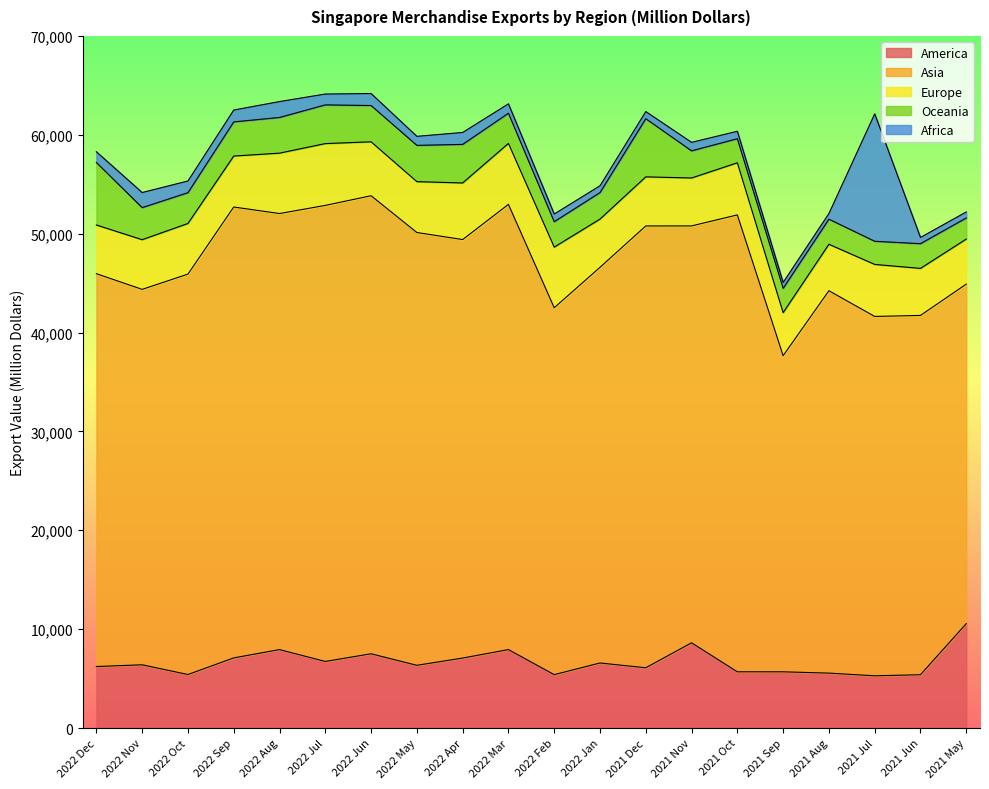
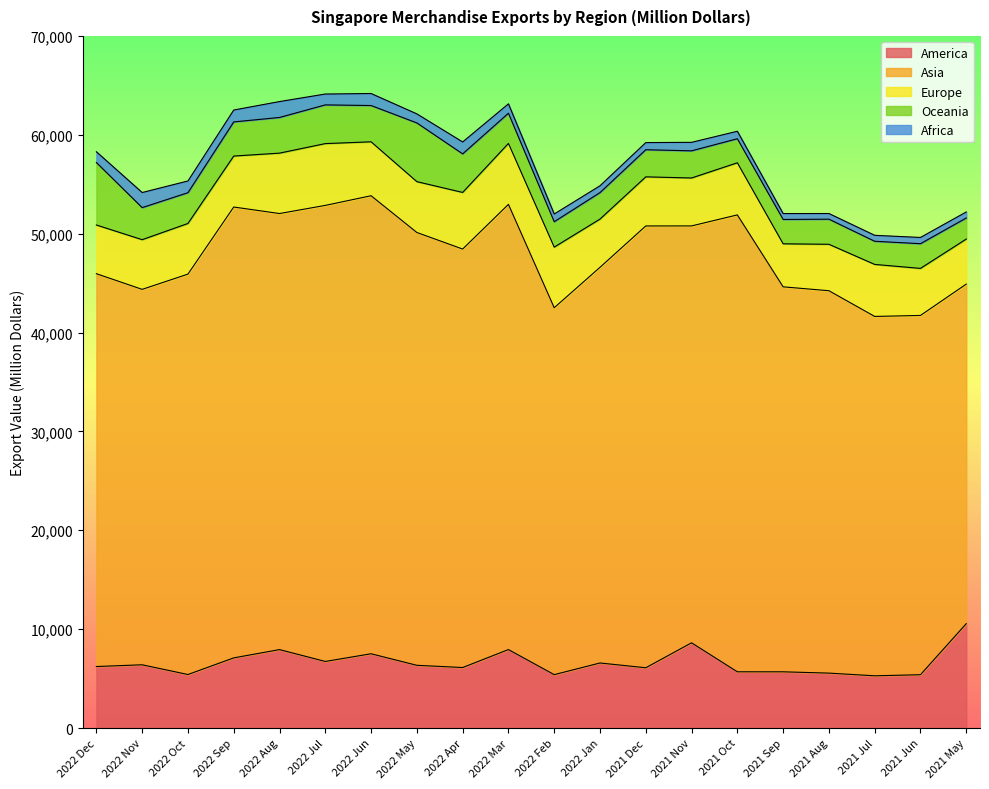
  {
    "America": {
      "2022 Dec": "6,000",
      "2022 Nov": "6,000",
      "2022 Oct": "5,000",
      "2022 Sep": "7,000",
      "2022 Aug": "8,000",
      "2022 Jul": "7,000",
      "2022 Jun": "8,000",
      "2022 May": "6,000",
-     "2022 Apr": "7,000",
+     "2022 Apr": "6,000",
      "2022 Mar": "8,000",
      "2022 Feb": "5,000",
      "2022 Jan": "7,000",
      "2021 Dec": "6,000",
      "2021 Nov": "9,000",
      "2021 Oct": "6,000",
      "2021 Sep": "6,000",
      "2021 Aug": "6,000",
      "2021 Jul": "5,000",
      "2021 Jun": "5,000",
      "2021 May": "11,000"
    },
    "Asia": {
      "2022 Dec": "40,000",
      "2022 Nov": "38,000",
      "2022 Oct": "41,000",
      "2022 Sep": "46,000",
      "2022 Aug": "44,000",
      "2022 Jul": "46,000",
      "2022 Jun": "46,000",
      "2022 May": "44,000",
      "2022 Apr": "42,000",
      "2022 Mar": "45,000",
      "2022 Feb": "37,000",
      "2022 Jan": "40,000",
      "2021 Dec": "45,000",
      "2021 Nov": "42,000",
      "2021 Oct": "46,000",
-     "2021 Sep": "32,000",
+     "2021 Sep": "39,000",
      "2021 Aug": "39,000",
      "2021 Jul": "36,000",
      "2021 Jun": "36,000",
      "2021 May": "34,000"
    },
    "Europe": {
      "2022 Dec": "5,000",
      "2022 Nov": "5,000",
      "2022 Oct": "5,000",
      "2022 Sep": "5,000",
      "2022 Aug": "6,000",
      "2022 Jul": "6,000",
      "2022 Jun": "5,000",
      "2022 May": "5,000",
      "2022 Apr": "6,000",
      "2022 Mar": "6,000",
      "2022 Feb": "6,000",
      "2022 Jan": "5,000",
      "2021 Dec": "5,000",
      "2021 Nov": "5,000",
      "2021 Oct": "5,000",
      "2021 Sep": "4,000",
      "2021 Aug": "5,000",
      "2021 Jul": "5,000",
      "2021 Jun": "5,000",
      "2021 May": "5,000"
    },
    "Oceania": {
      "2022 Dec": "6,000",
      "2022 Nov": "3,000",
      "2022 Oct": "3,000",
      "2022 Sep": "3,000",
      "2022 Aug": "4,000",
      "2022 Jul": "4,000",
      "2022 Jun": "4,000",
-     "2022 May": "4,000",
+     "2022 May": "6,000",
      "2022 Apr": "4,000",
      "2022 Mar": "3,000",
      "2022 Feb": "3,000",
      "2022 Jan": "3,000",
-     "2021 Dec": "6,000",
+     "2021 Dec": "3,000",
      "2021 Nov": "3,000",
      "2021 Oct": "2,000",
      "2021 Sep": "2,000",
      "2021 Aug": "3,000",
      "2021 Jul": "2,000",
      "2021 Jun": "2,000",
      "2021 May": "2,000"
    },
    "Africa": {
      "2022 Dec": "1,000",
      "2022 Nov": "2,000",
      "2022 Oct": "1,000",
      "2022 Sep": "1,000",
      "2022 Aug": "2,000",
      "2022 Jul": "1,000",
      "2022 Jun": "1,000",
      "2022 May": "1,000",
      "2022 Apr": "1,000",
      "2022 Mar": "1,000",
      "2022 Feb": "1,000",
      "2022 Jan": "1,000",
      "2021 Dec": "1,000",
      "2021 Nov": "1,000",
      "2021 Oct": "1,000",
      "2021 Sep": "1,000",
      "2021 Aug": "1,000",
-     "2021 Jul": "13,000",
+     "2021 Jul": "1,000",
      "2021 Jun": "1,000",
      "2021 May": "1,000"
    }
  }
